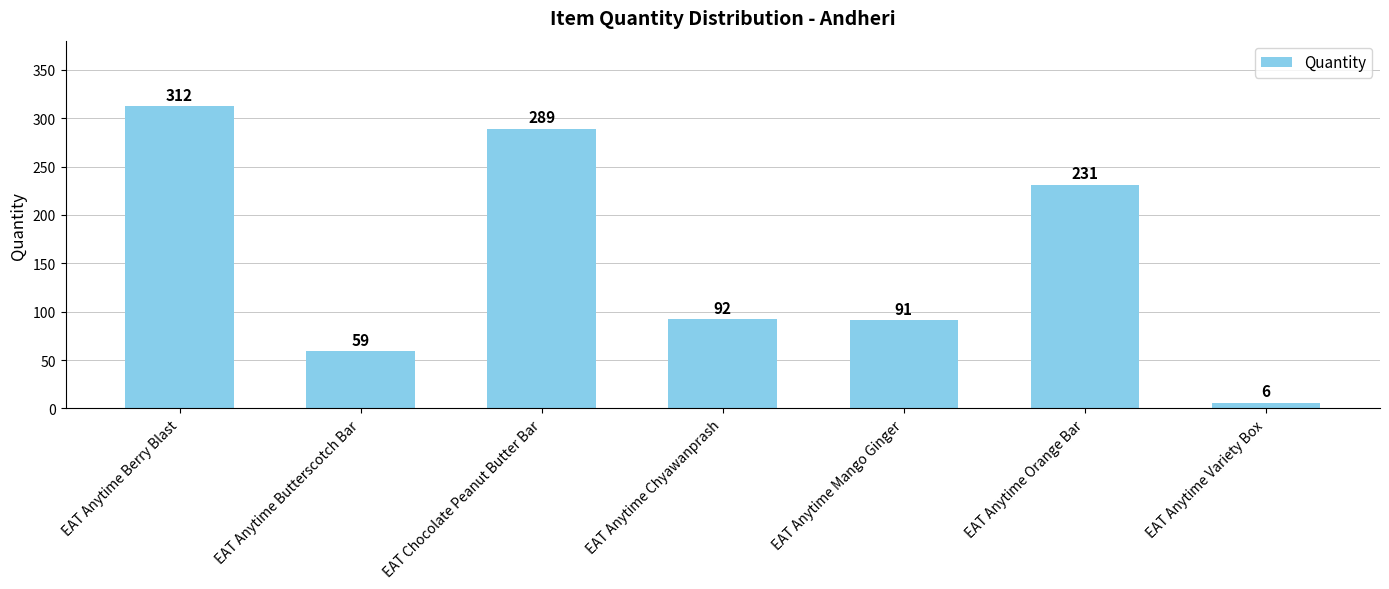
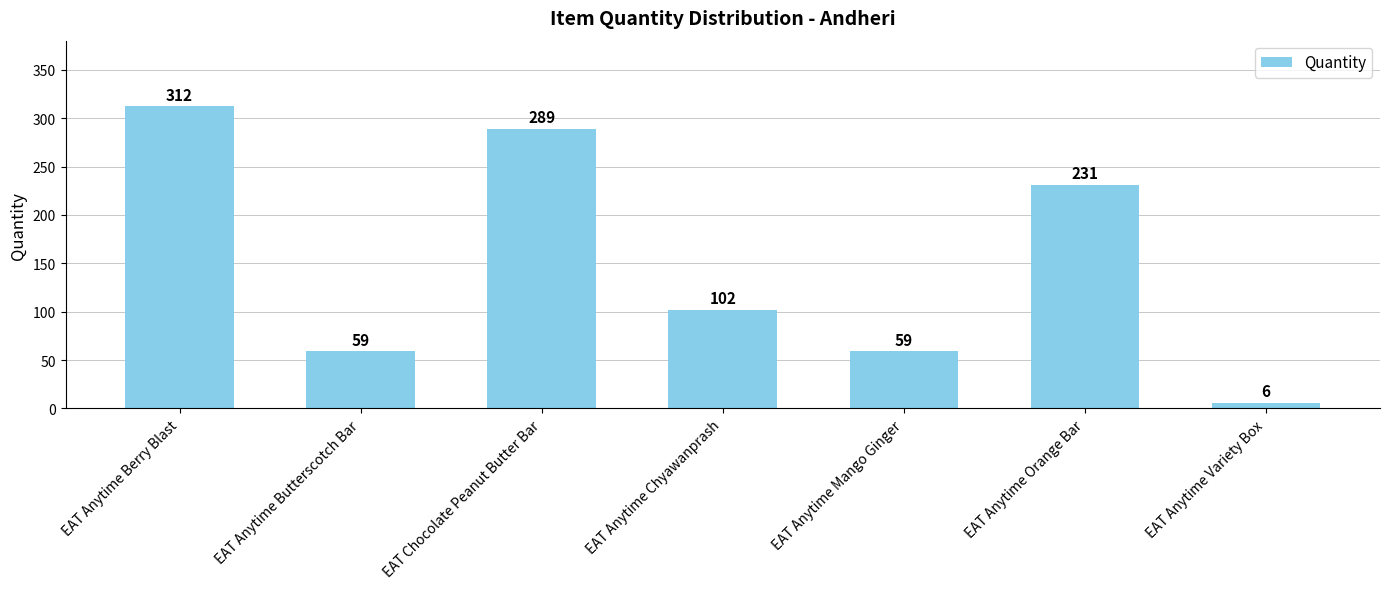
  {
    "EAT Anytime Berry Blast": 312,
    "EAT Anytime Butterscotch Bar": 59,
    "EAT Chocolate Peanut Butter Bar": 289,
-   "EAT Anytime Chyawanprash": 92,
-   "EAT Anytime Mango Ginger": 91,
+   "EAT Anytime Chyawanprash": 102,
+   "EAT Anytime Mango Ginger": 59,
    "EAT Anytime Orange Bar": 231,
    "EAT Anytime Variety Box": 6
  }
